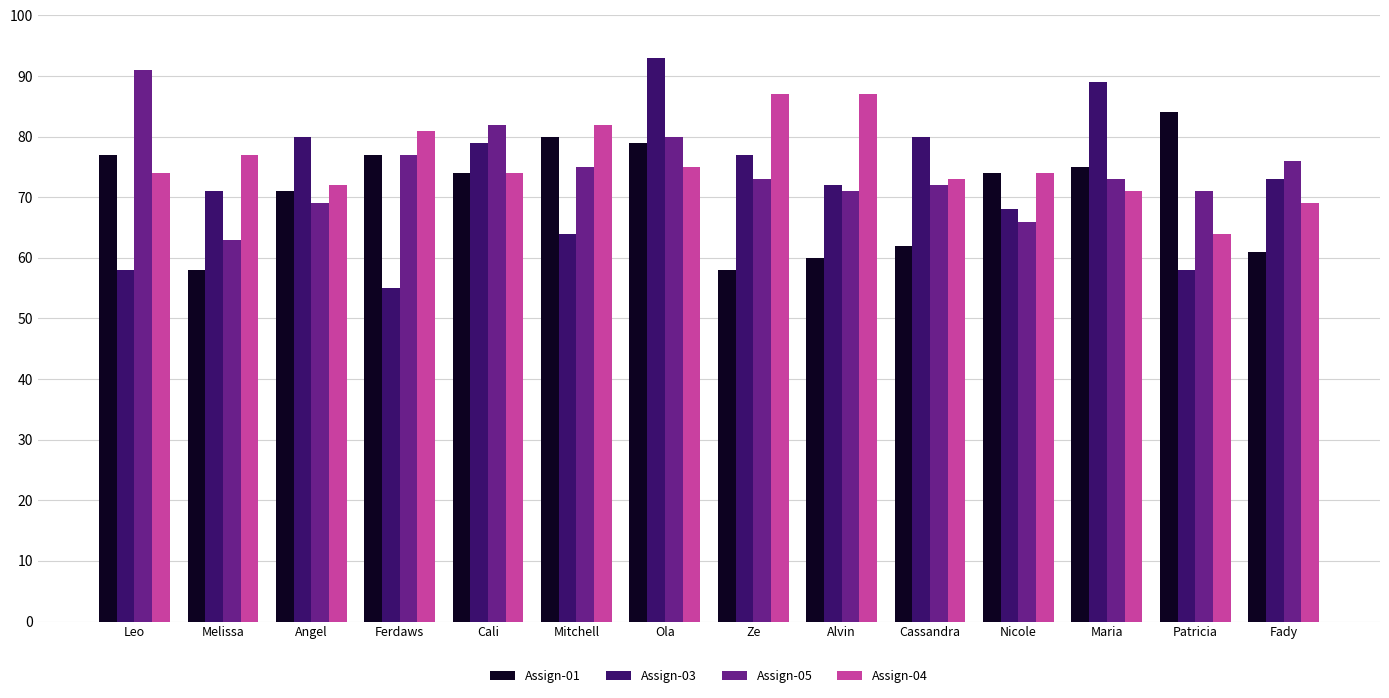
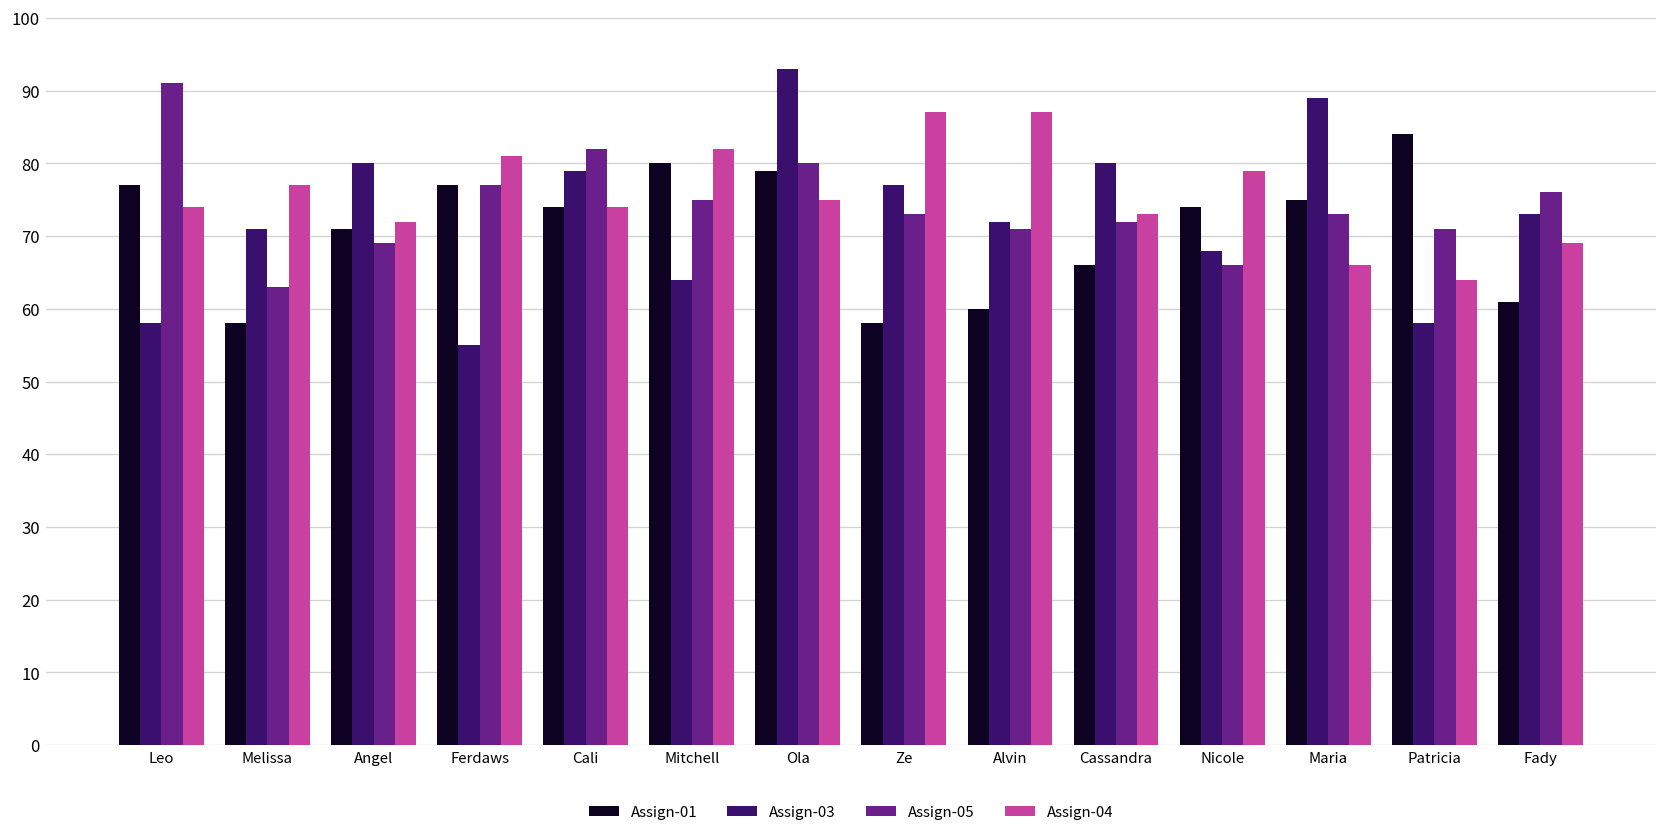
  {
    "Assign-01": {
      "Leo": 77,
      "Melissa": 58,
      "Angel": 71,
      "Ferdaws": 77,
      "Cali": 74,
      "Mitchell": 80,
      "Ola": 79,
      "Ze": 58,
      "Alvin": 60,
-     "Cassandra": 62,
+     "Cassandra": 66,
      "Nicole": 74,
      "Maria": 75,
      "Patricia": 84,
      "Fady": 61
    },
    "Assign-04": {
      "Leo": 74,
      "Melissa": 77,
      "Angel": 72,
      "Ferdaws": 81,
      "Cali": 74,
      "Mitchell": 82,
      "Ola": 75,
      "Ze": 87,
      "Alvin": 87,
      "Cassandra": 73,
-     "Nicole": 74,
-     "Maria": 71,
+     "Nicole": 79,
+     "Maria": 66,
      "Patricia": 64,
      "Fady": 69
    }
  }
